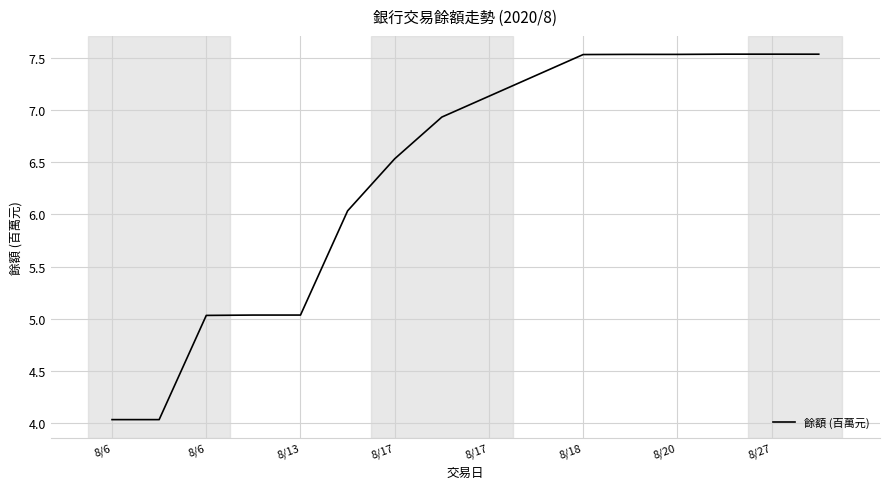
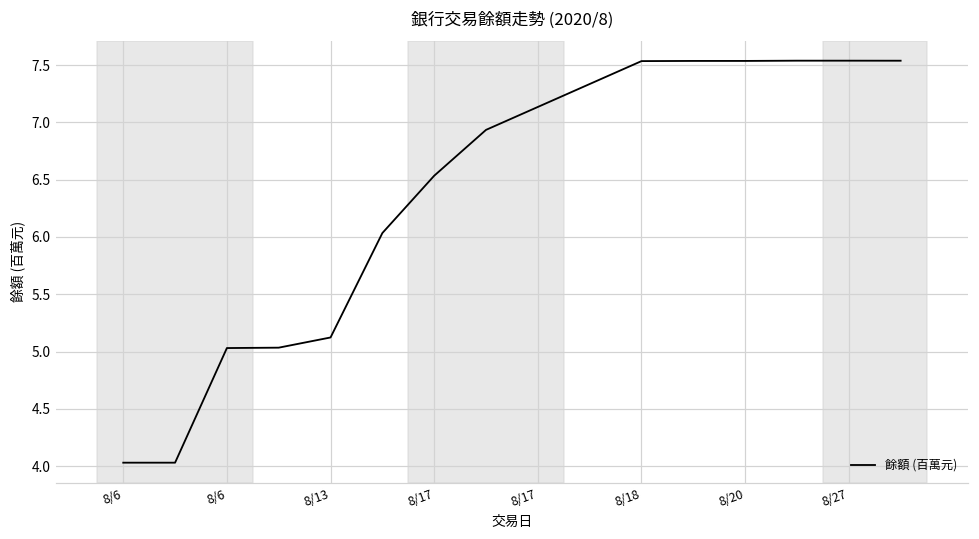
  {
-   "8/13": 5.03,
+   "8/13": 5.12,
    "8/18": 7.53,
    "8/20": 7.54,
    "8/27": 7.54
  }
